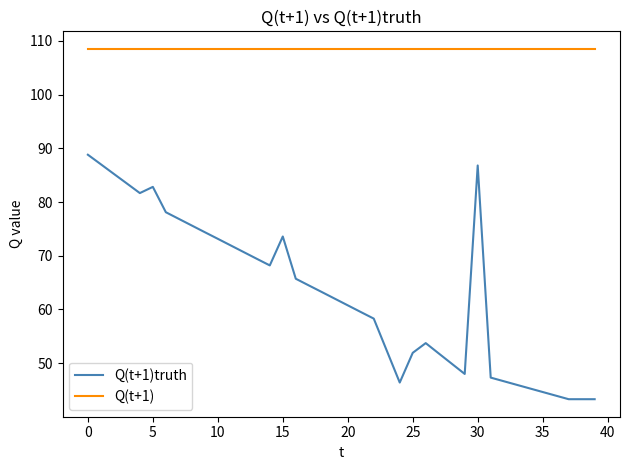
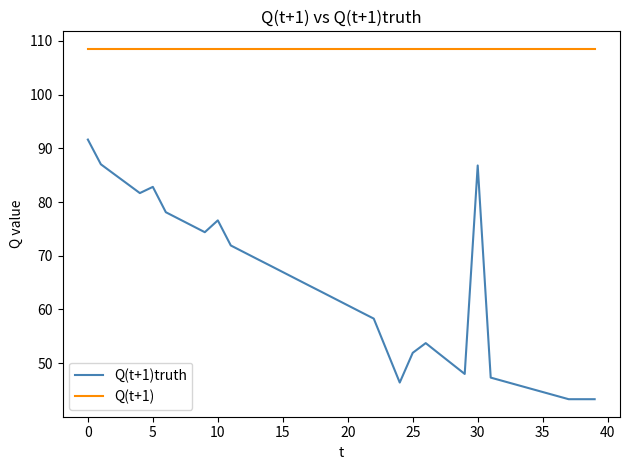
  {
    "Q(t+1)truth": {
-     "0": 89,
+     "0": 92,
      "5": 83,
-     "10": 73,
-     "15": 74,
+     "10": 77,
+     "15": 67,
      "20": 61,
      "25": 52,
      "30": 87,
      "35": 45
    },
    "Q(t+1)": {
      "0": 109,
      "5": 109,
      "10": 109,
      "15": 109,
      "20": 109,
      "25": 109,
      "30": 109,
      "35": 109
    }
  }
